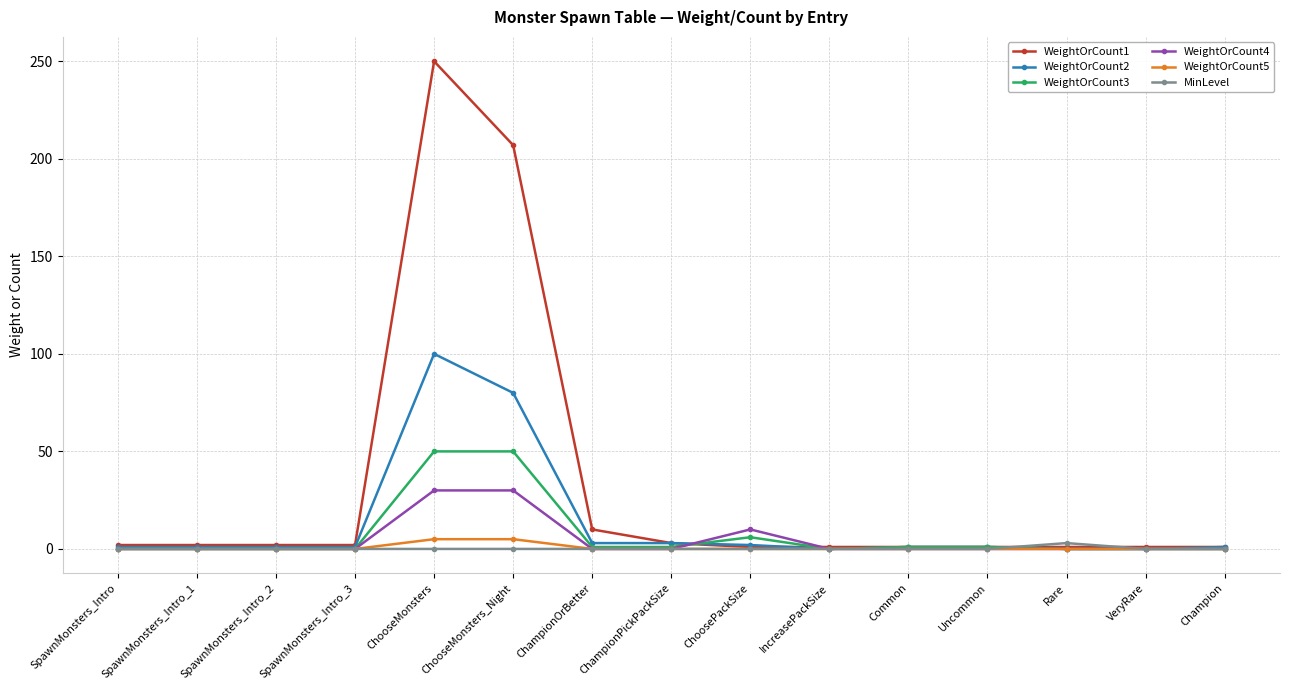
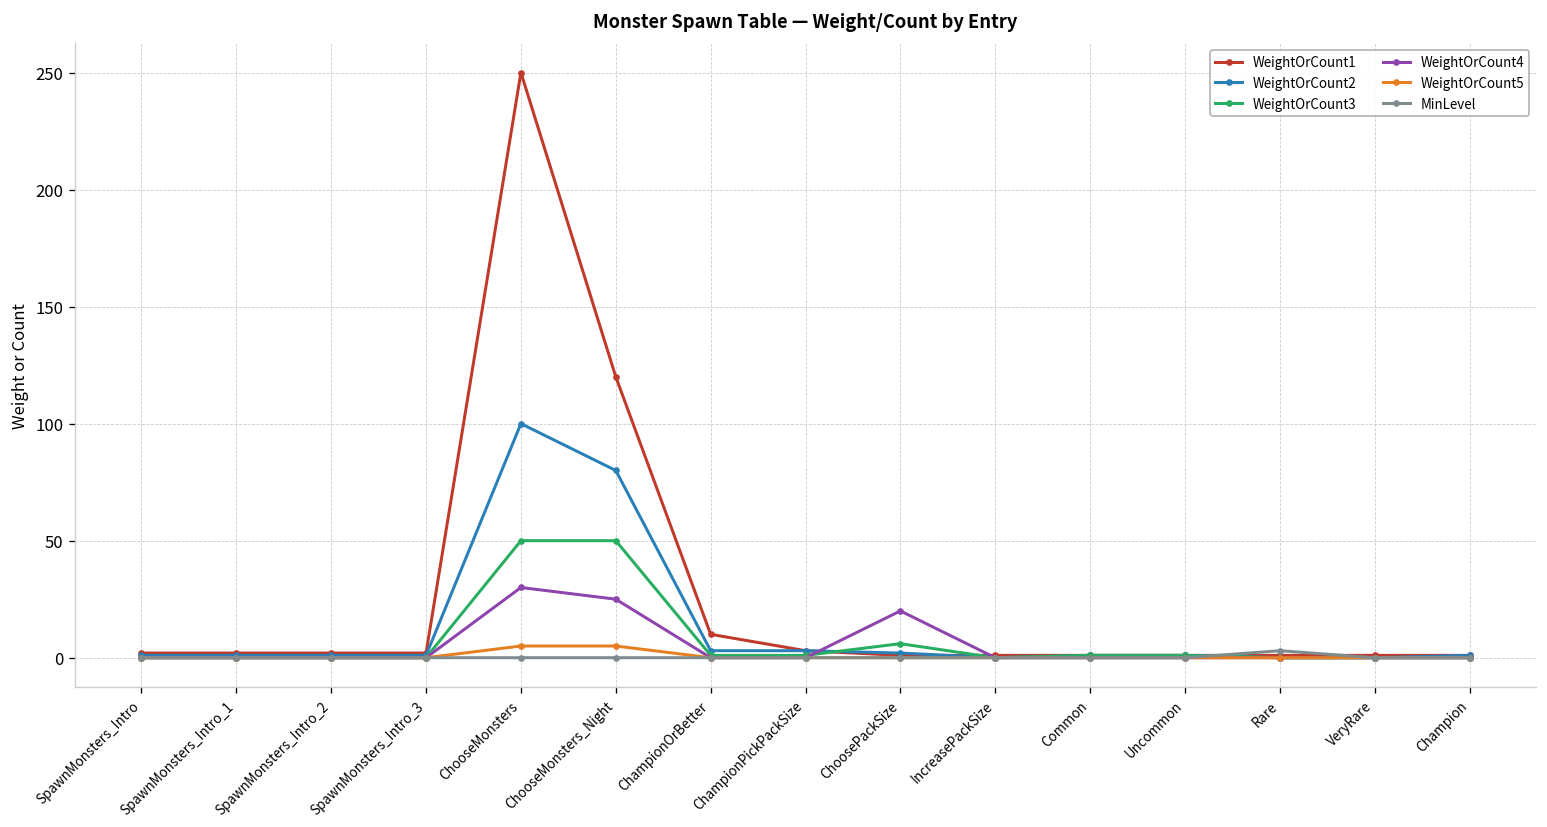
  {
    "WeightOrCount1": {
      "ChooseMonsters": 250,
-     "ChooseMonsters_Night": 207,
+     "ChooseMonsters_Night": 120,
      "ChampionOrBetter": 10
    },
    "WeightOrCount2": {
      "ChooseMonsters": 100,
      "ChooseMonsters_Night": 80,
      "ChampionOrBetter": 3
    },
    "WeightOrCount3": {
      "ChooseMonsters": 50,
      "ChooseMonsters_Night": 50,
      "ChoosePackSize": 6
    },
    "WeightOrCount4": {
      "ChooseMonsters": 30,
-     "ChooseMonsters_Night": 30,
-     "ChoosePackSize": 10
+     "ChooseMonsters_Night": 25,
+     "ChoosePackSize": 20
    },
    "WeightOrCount5": {
      "ChooseMonsters": 5,
      "ChooseMonsters_Night": 5
    },
    "MinLevel": {
      "ChooseMonsters": 0,
      "ChooseMonsters_Night": 0,
      "Rare": 3
    }
  }
